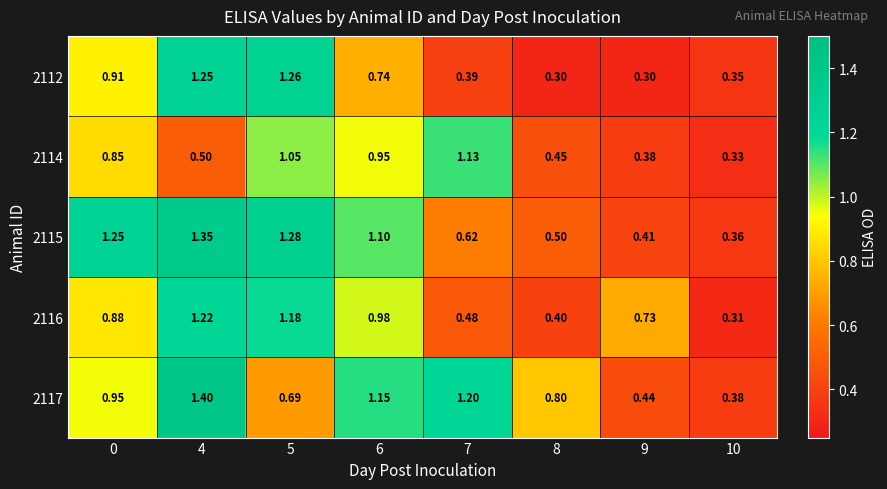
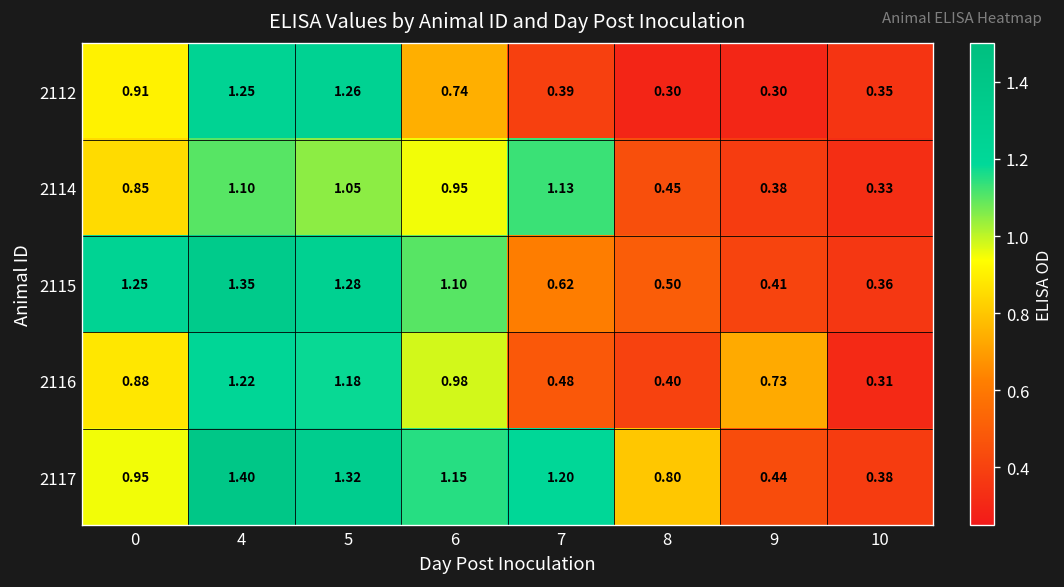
  {
    "2112": {
      "0": 0.91,
      "4": 1.25,
      "5": 1.26,
      "6": 0.74,
      "7": 0.39,
      "8": 0.30,
      "9": 0.30,
      "10": 0.35
    },
    "2114": {
      "0": 0.85,
-     "4": 0.50,
+     "4": 1.10,
      "5": 1.05,
      "6": 0.95,
      "7": 1.13,
      "8": 0.45,
      "9": 0.38,
      "10": 0.33
    },
    "2115": {
      "0": 1.25,
      "4": 1.35,
      "5": 1.28,
      "6": 1.10,
      "7": 0.62,
      "8": 0.50,
      "9": 0.41,
      "10": 0.36
    },
    "2116": {
      "0": 0.88,
      "4": 1.22,
      "5": 1.18,
      "6": 0.98,
      "7": 0.48,
      "8": 0.40,
      "9": 0.73,
      "10": 0.31
    },
    "2117": {
      "0": 0.95,
      "4": 1.40,
-     "5": 0.69,
+     "5": 1.32,
      "6": 1.15,
      "7": 1.20,
      "8": 0.80,
      "9": 0.44,
      "10": 0.38
    }
  }
